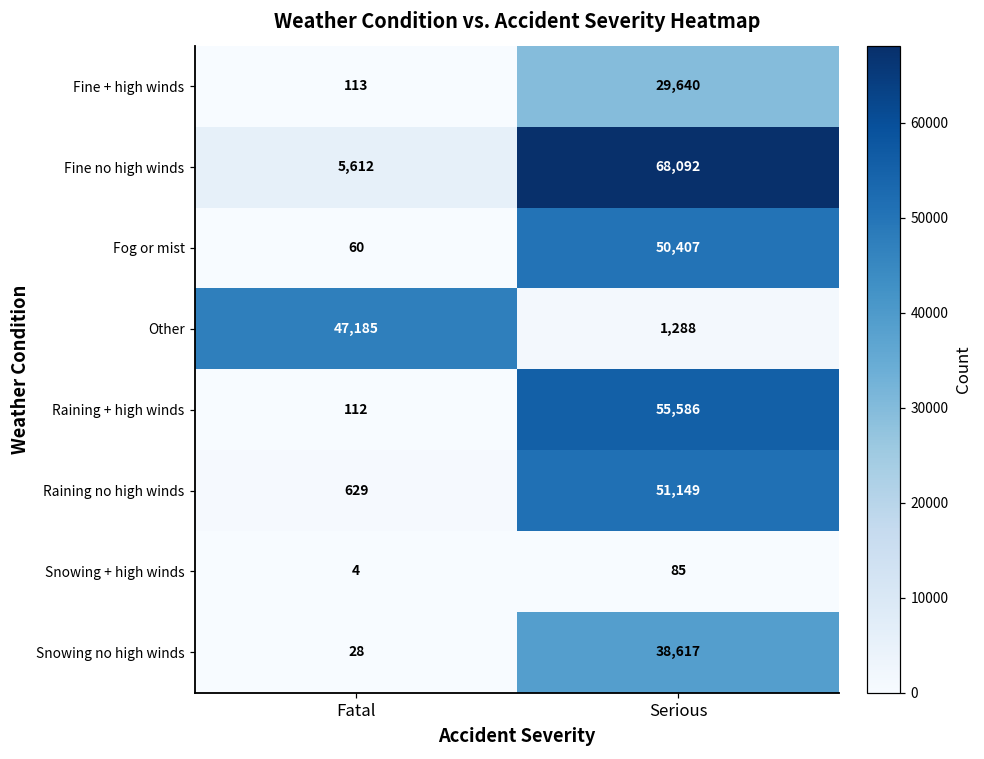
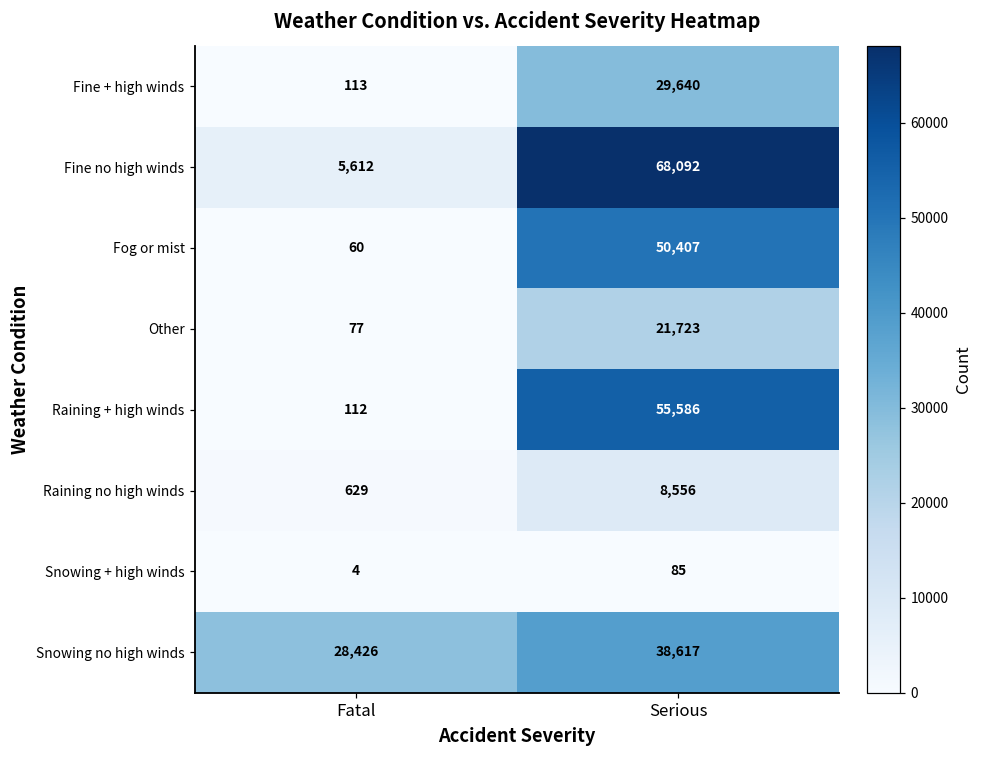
  {
    "Fine + high winds": {
      "Fatal": "113",
      "Serious": "29,640"
    },
    "Fine no high winds": {
      "Fatal": "5,612",
      "Serious": "68,092"
    },
    "Fog or mist": {
      "Fatal": "60",
      "Serious": "50,407"
    },
    "Other": {
-     "Fatal": "47,185",
-     "Serious": "1,288"
+     "Fatal": "77",
+     "Serious": "21,723"
    },
    "Raining + high winds": {
      "Fatal": "112",
      "Serious": "55,586"
    },
    "Raining no high winds": {
      "Fatal": "629",
-     "Serious": "51,149"
+     "Serious": "8,556"
    },
    "Snowing + high winds": {
      "Fatal": "4",
      "Serious": "85"
    },
    "Snowing no high winds": {
-     "Fatal": "28",
+     "Fatal": "28,426",
      "Serious": "38,617"
    }
  }
